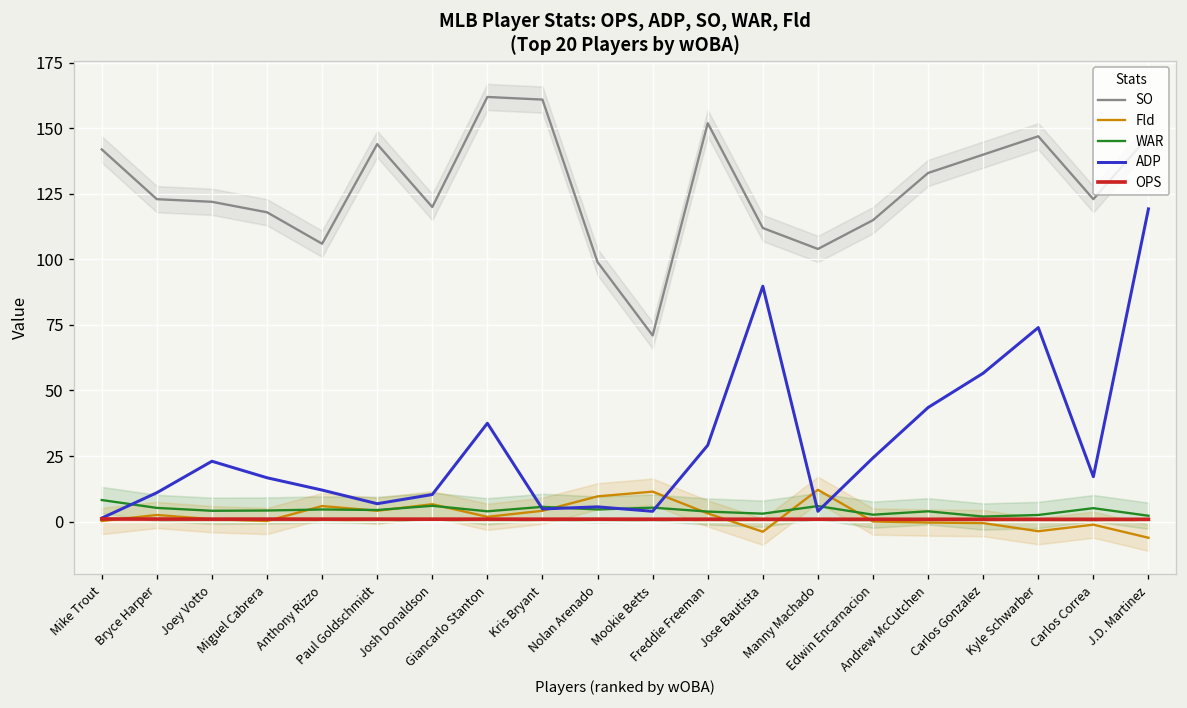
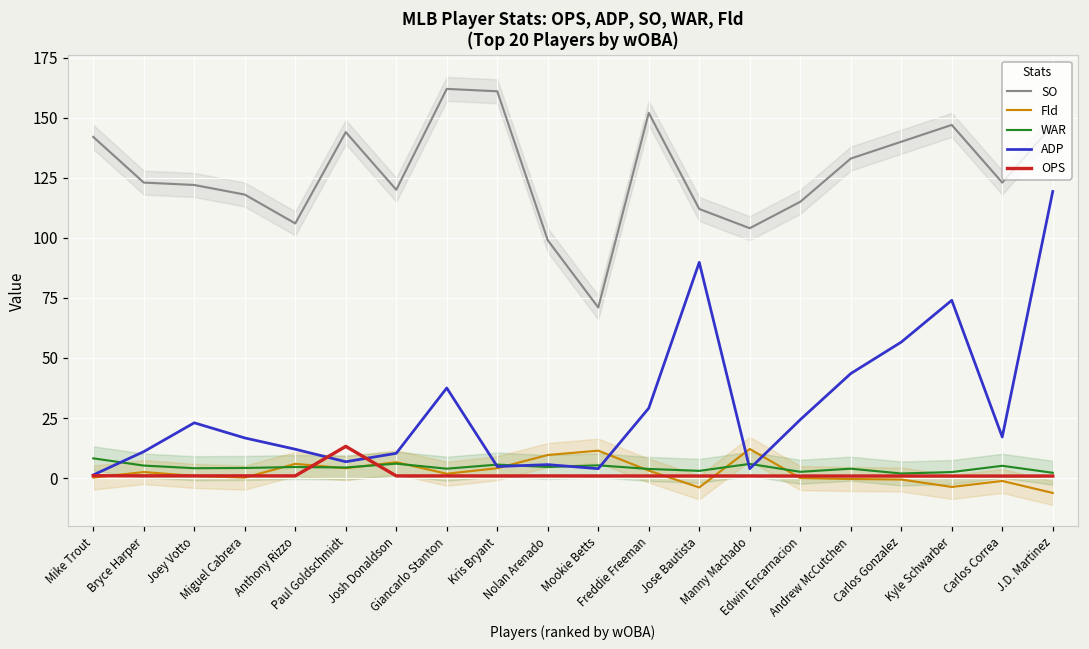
  {
    "ADP": {
      "Joey Votto": 23,
      "Miguel Cabrera": 17,
      "Paul Goldschmidt": 7,
      "Giancarlo Stanton": 38,
      "Mookie Betts": 4,
      "Freddie Freeman": 29,
      "Jose Bautista": 90,
      "Manny Machado": 4,
      "Edwin Encarnacion": 24,
      "Andrew McCutchen": 44,
      "Carlos Gonzalez": 57,
      "Kyle Schwarber": 74,
      "Carlos Correa": 17,
      "J.D. Martinez": 119
    },
    "OPS": {
      "Bryce Harper": 1,
      "Anthony Rizzo": 1,
-     "Paul Goldschmidt": 1,
+     "Paul Goldschmidt": 13,
      "Josh Donaldson": 1,
      "Kris Bryant": 1,
      "Nolan Arenado": 1,
      "Mookie Betts": 1,
      "Freddie Freeman": 1,
      "Manny Machado": 1,
      "Andrew McCutchen": 1,
      "Carlos Correa": 1,
      "J.D. Martinez": 1
    }
  }
